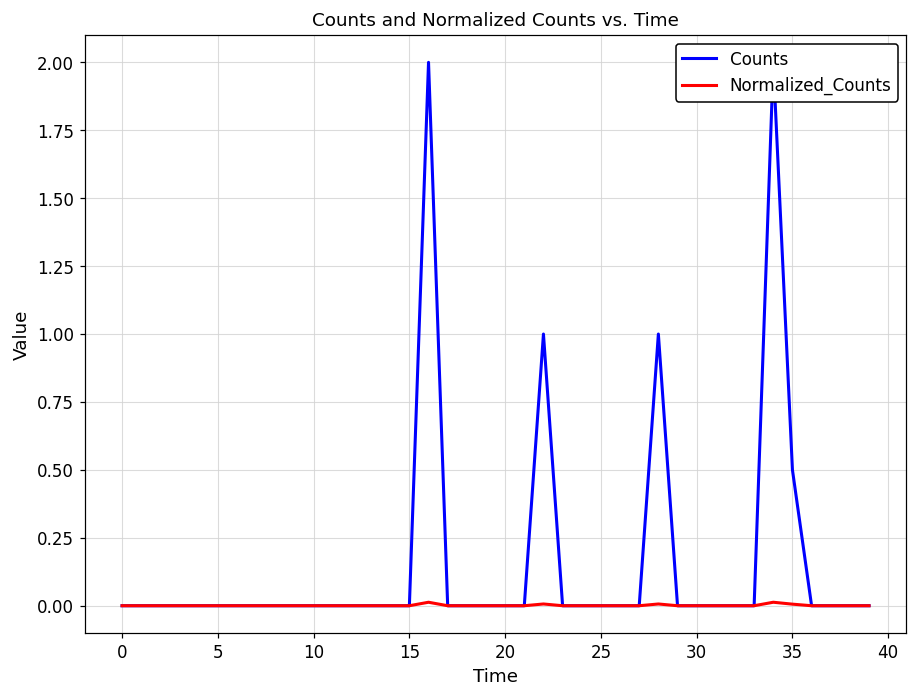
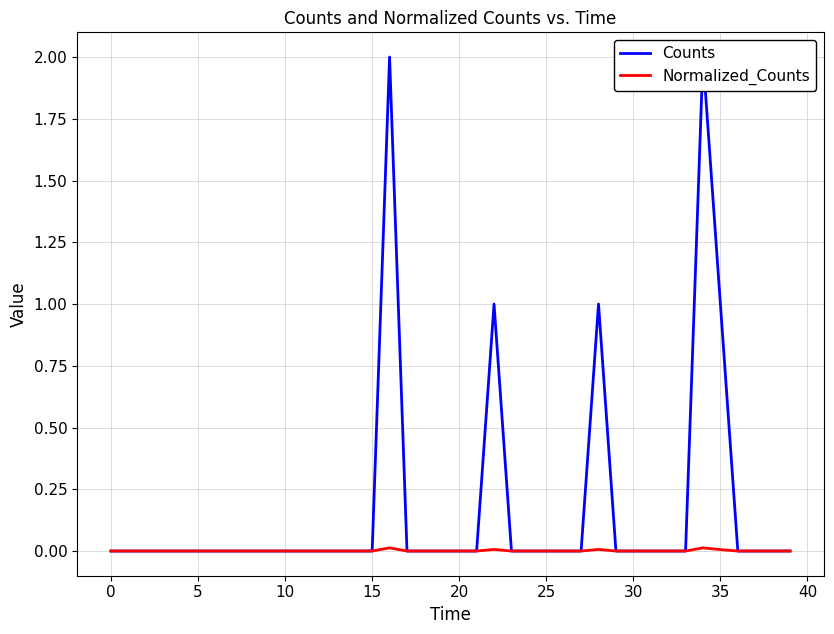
  {
    "Counts": {
-     "35": 0.5
+     "35": 1.0
    },
    "Normalized_Counts": {
      "35": 0.0
    }
  }
